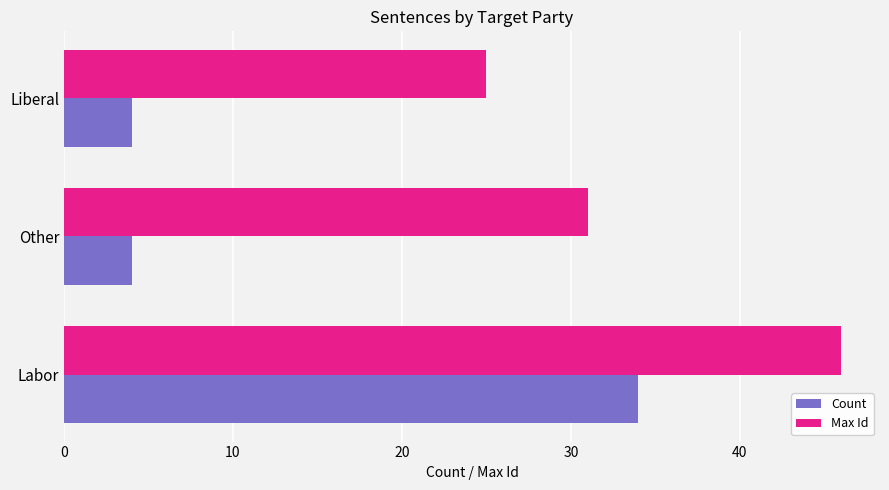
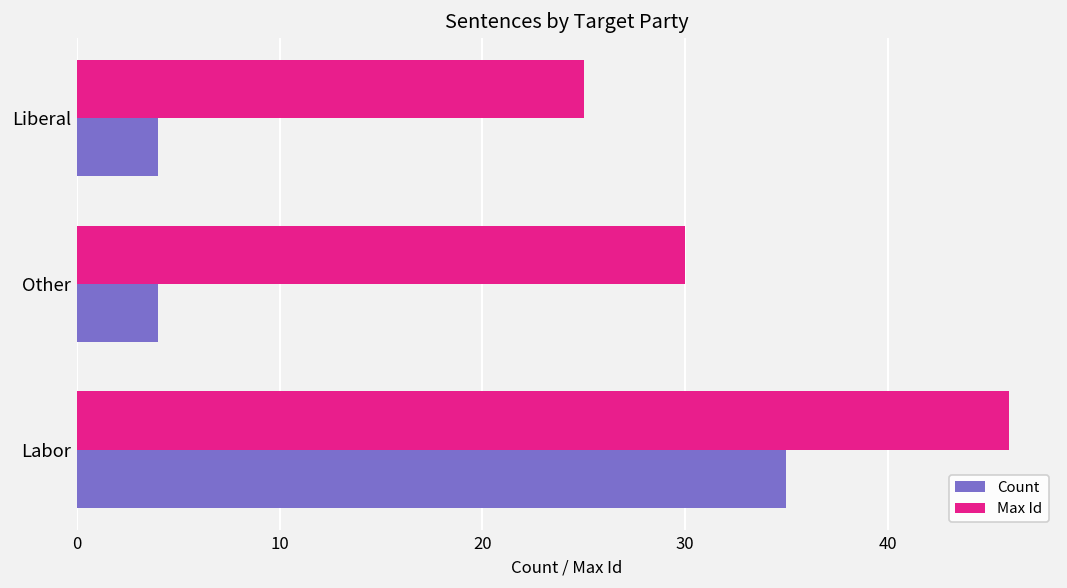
  {
    "Count": {
      "Liberal": 4,
      "Other": 4,
-     "Labor": 34
+     "Labor": 35
    },
    "Max Id": {
      "Liberal": 25,
-     "Other": 31,
+     "Other": 30,
      "Labor": 46
    }
  }
